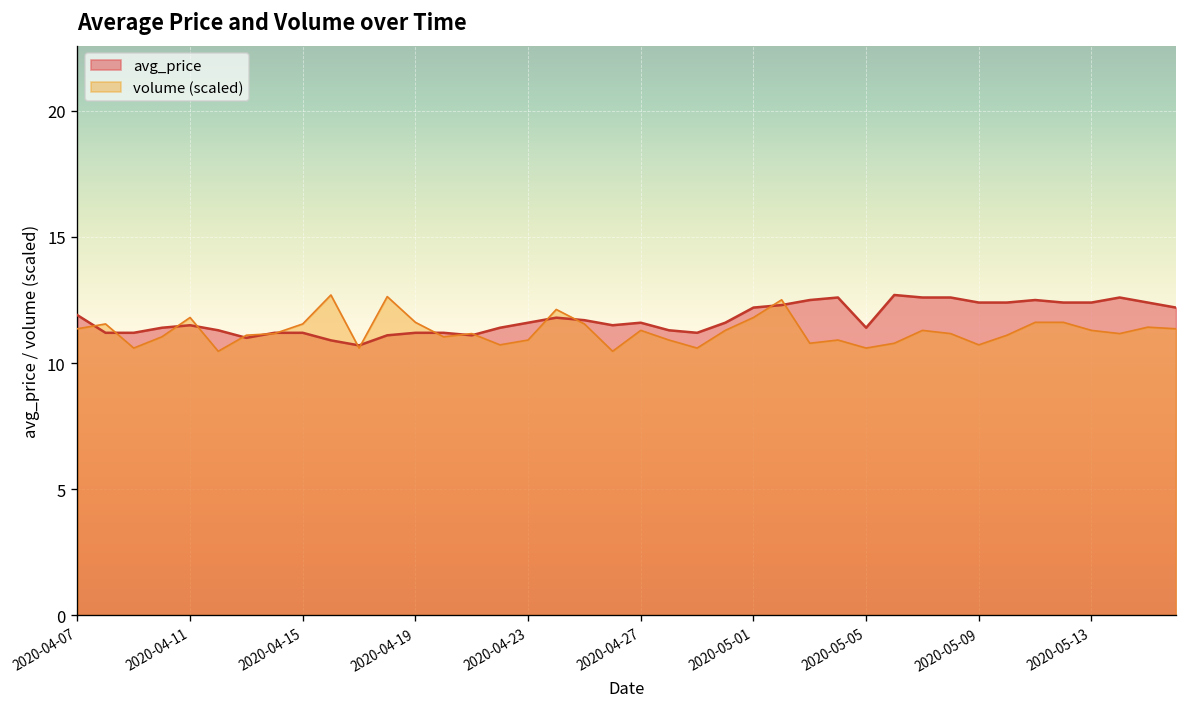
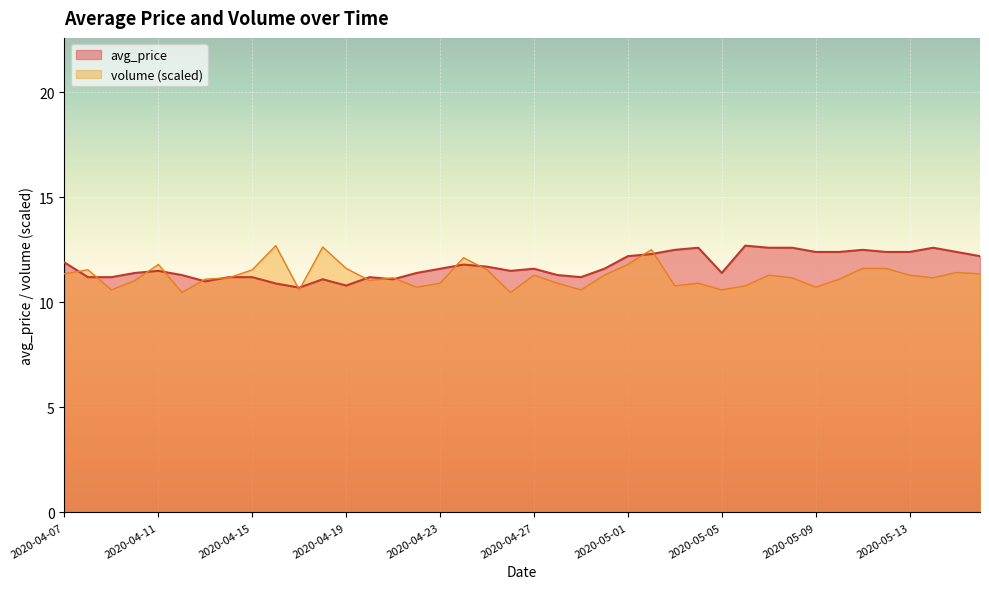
  {
    "avg_price": {
      "2020-04-07": 11.9,
      "2020-04-11": 11.5,
      "2020-04-15": 11.2,
-     "2020-04-19": 11.2,
+     "2020-04-19": 10.8,
      "2020-04-23": 11.6,
      "2020-04-27": 11.6,
      "2020-05-01": 12.2,
      "2020-05-05": 11.4,
      "2020-05-09": 12.4,
      "2020-05-13": 12.4
    },
    "volume (scaled)": {
      "2020-04-07": 11.4,
      "2020-04-11": 11.8,
      "2020-04-15": 11.6,
      "2020-04-19": 11.6,
      "2020-04-23": 10.9,
      "2020-04-27": 11.3,
      "2020-05-01": 11.8,
      "2020-05-05": 10.6,
      "2020-05-09": 10.7,
      "2020-05-13": 11.3
    }
  }
